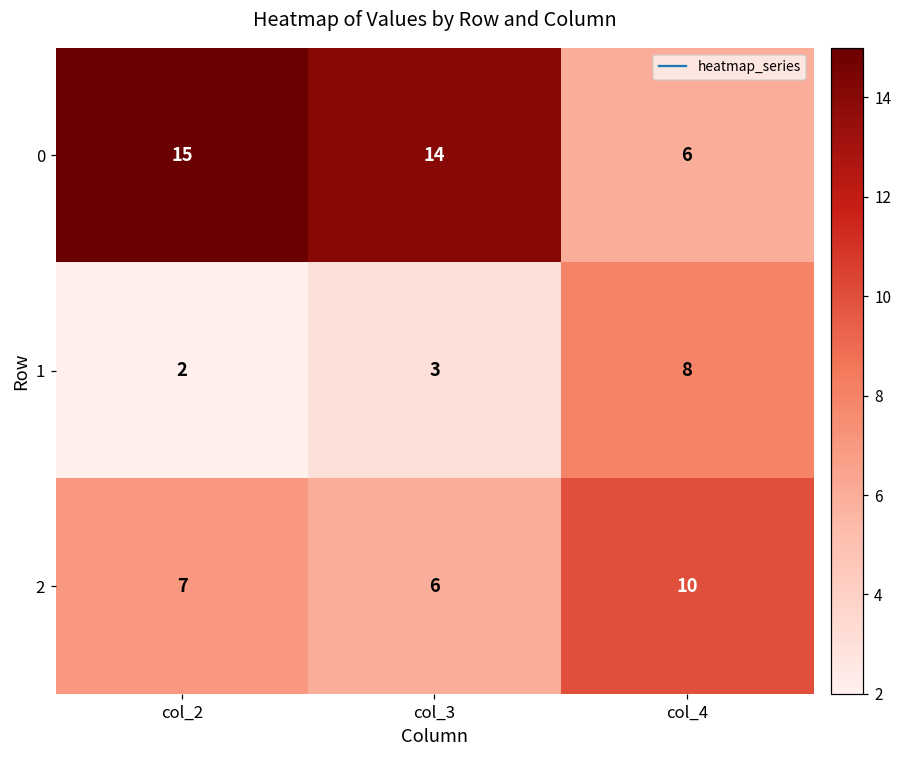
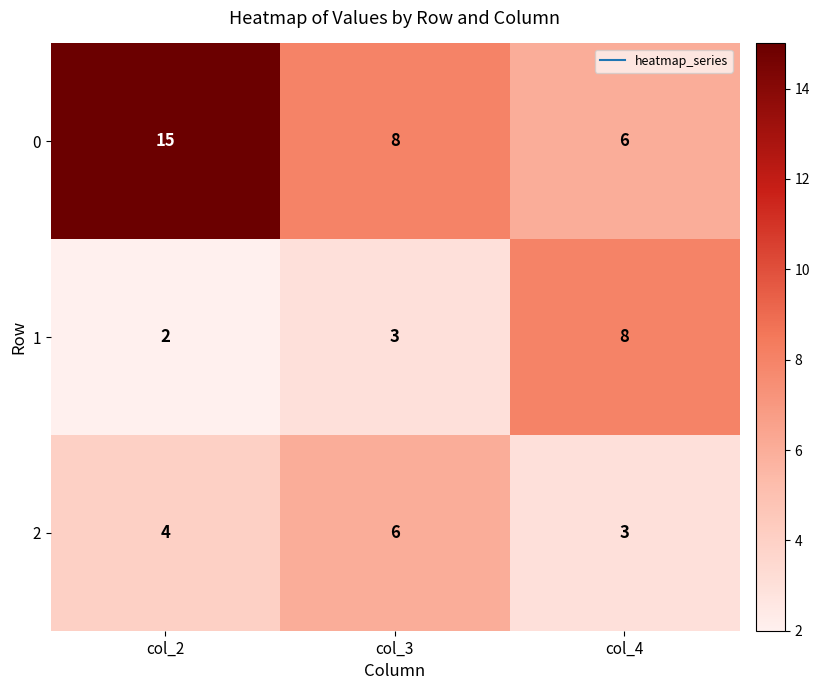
  {
    "0": {
      "col_2": 15,
-     "col_3": 14,
+     "col_3": 8,
      "col_4": 6
    },
    "1": {
      "col_2": 2,
      "col_3": 3,
      "col_4": 8
    },
    "2": {
-     "col_2": 7,
+     "col_2": 4,
      "col_3": 6,
-     "col_4": 10
+     "col_4": 3
    }
  }
